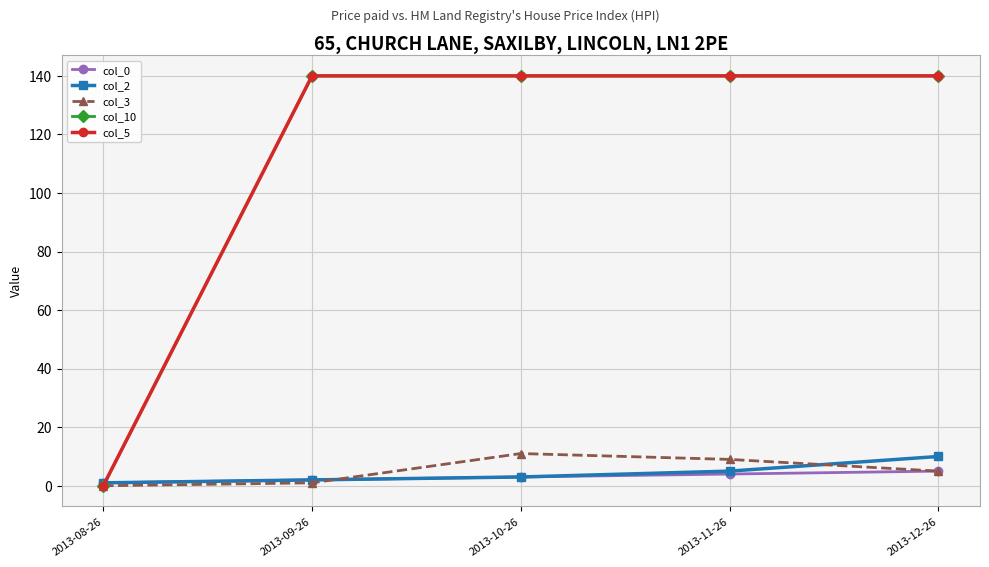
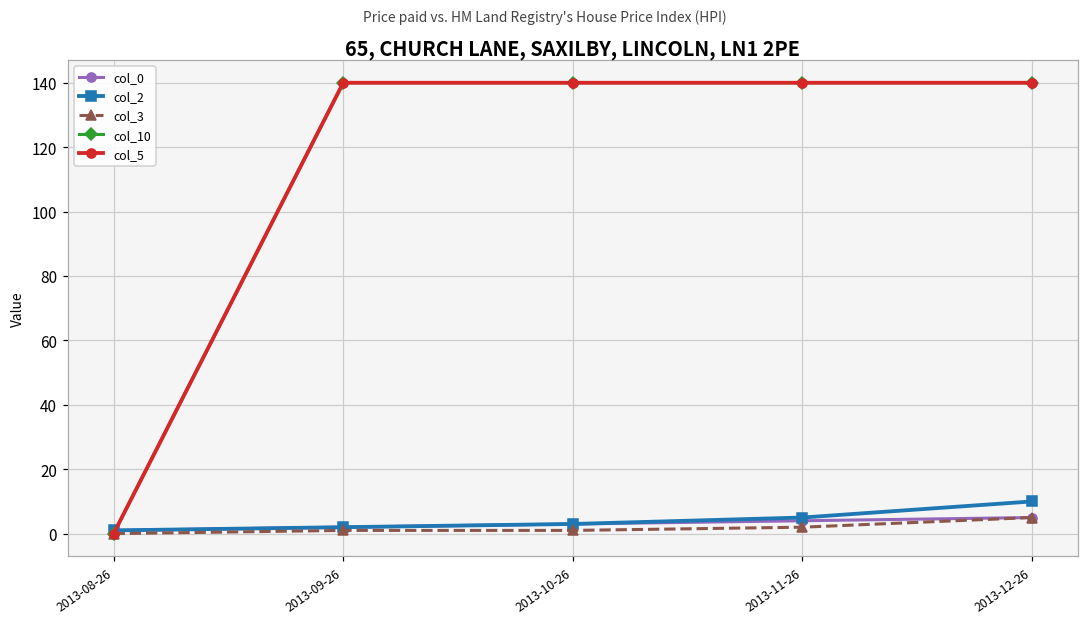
  {
    "col_0": {
      "2013-11-26": 4
    },
    "col_2": {
      "2013-11-26": 5,
      "2013-12-26": 10
    },
    "col_3": {
      "2013-09-26": 1,
-     "2013-10-26": 11,
-     "2013-11-26": 9
+     "2013-10-26": 1,
+     "2013-11-26": 2
    },
    "col_5": {
      "2013-09-26": 140,
      "2013-10-26": 140,
      "2013-11-26": 140,
      "2013-12-26": 140
    }
  }
